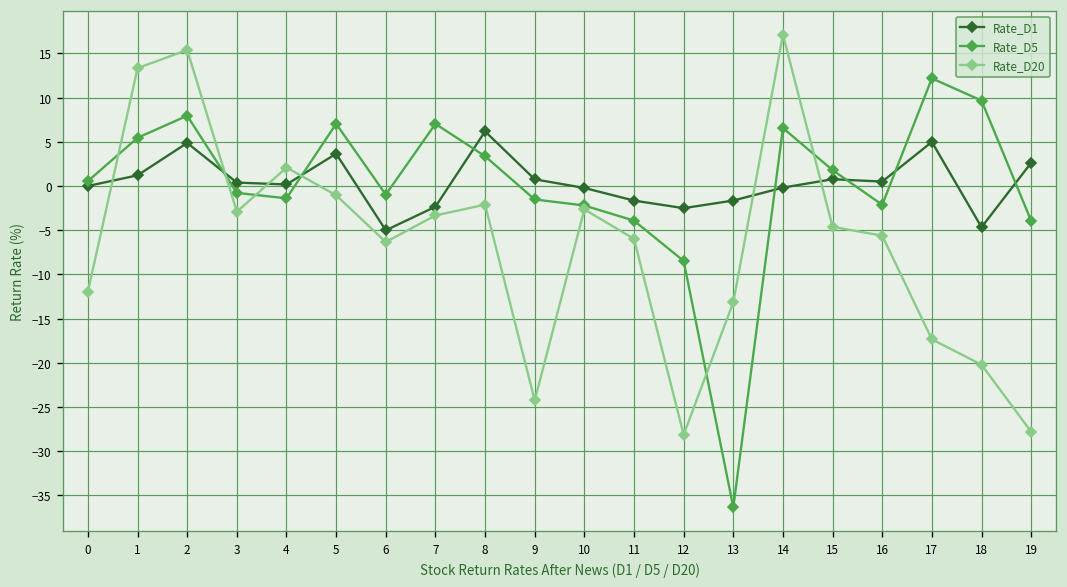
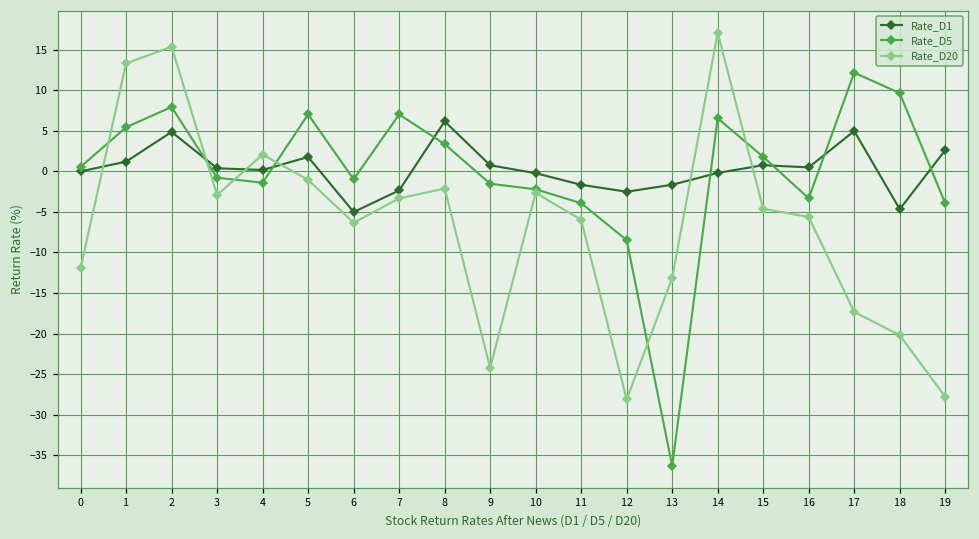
  {
    "Rate_D1": {
      "0": 0,
      "1": 1,
      "2": 5,
      "3": 0,
      "4": 0,
-     "5": 4,
+     "5": 2,
      "6": -5,
      "7": -2,
      "8": 6,
      "9": 1,
      "10": 0,
      "11": -2,
      "12": -3,
      "13": -2,
      "14": 0,
      "15": 1,
      "16": 0,
      "17": 5,
      "18": -5,
      "19": 3
    },
    "Rate_D5": {
      "0": 1,
      "1": 5,
      "2": 8,
      "3": -1,
      "4": -1,
      "5": 7,
      "6": -1,
      "7": 7,
      "8": 3,
      "9": -2,
      "10": -2,
      "11": -4,
      "12": -8,
      "13": -36,
      "14": 7,
      "15": 2,
-     "16": -2,
+     "16": -3,
      "17": 12,
      "18": 10,
      "19": -4
    },
    "Rate_D20": {
      "0": -12,
      "1": 13,
      "2": 15,
      "3": -3,
      "4": 2,
      "5": -1,
      "6": -6,
      "7": -3,
      "8": -2,
      "9": -24,
      "10": -3,
      "11": -6,
      "12": -28,
      "13": -13,
      "14": 17,
      "15": -5,
      "16": -6,
      "17": -17,
      "18": -20,
      "19": -28
    }
  }
